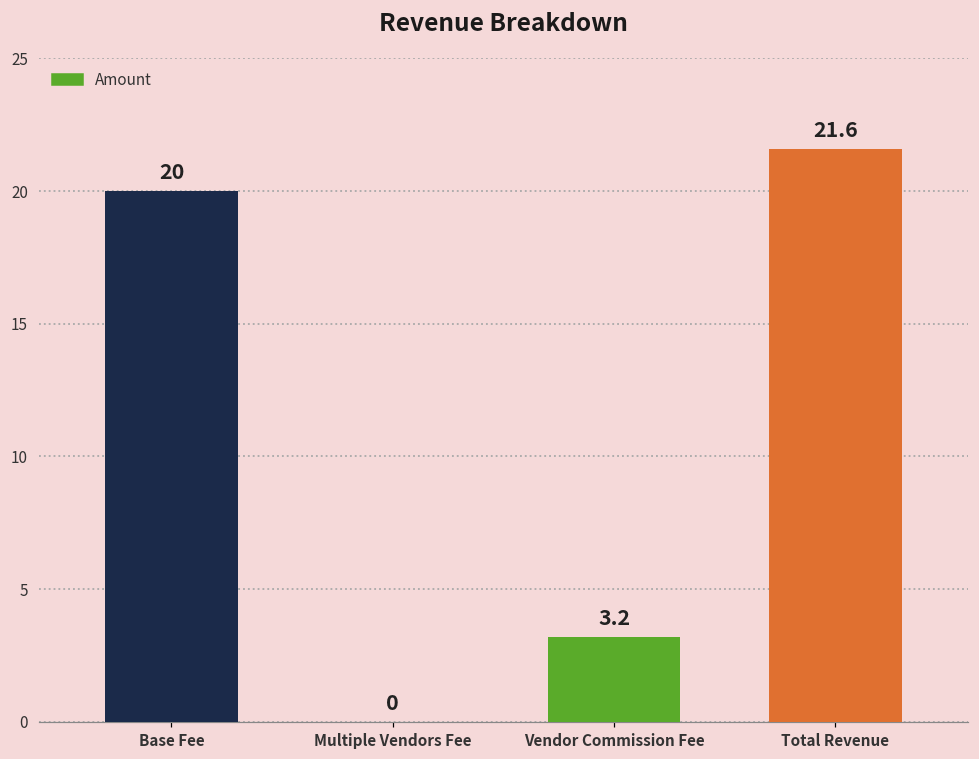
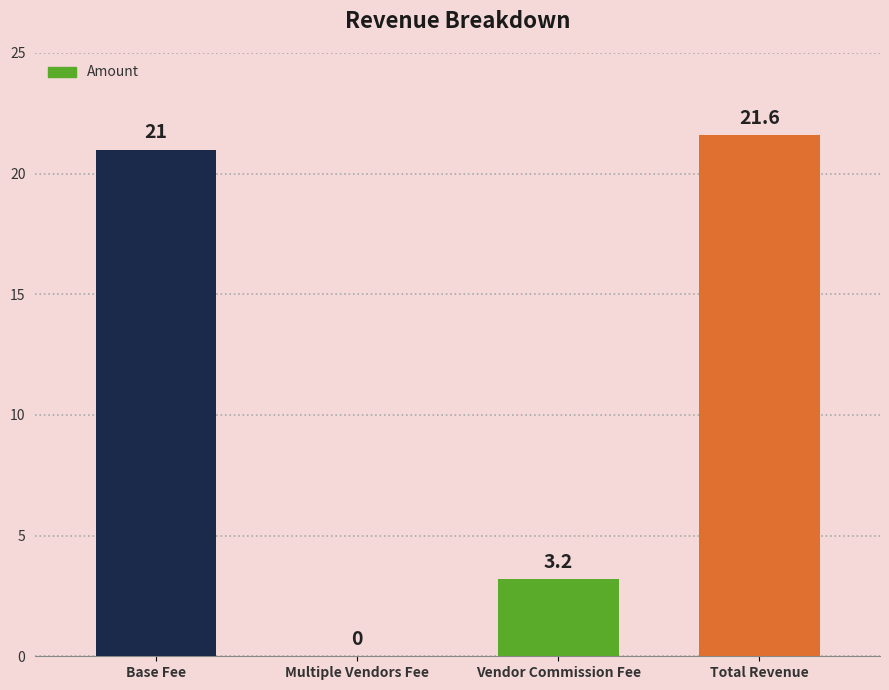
  {
-   "Base Fee": 20,
+   "Base Fee": 21,
    "Multiple Vendors Fee": 0,
    "Vendor Commission Fee": 3.2,
    "Total Revenue": 21.6
  }
